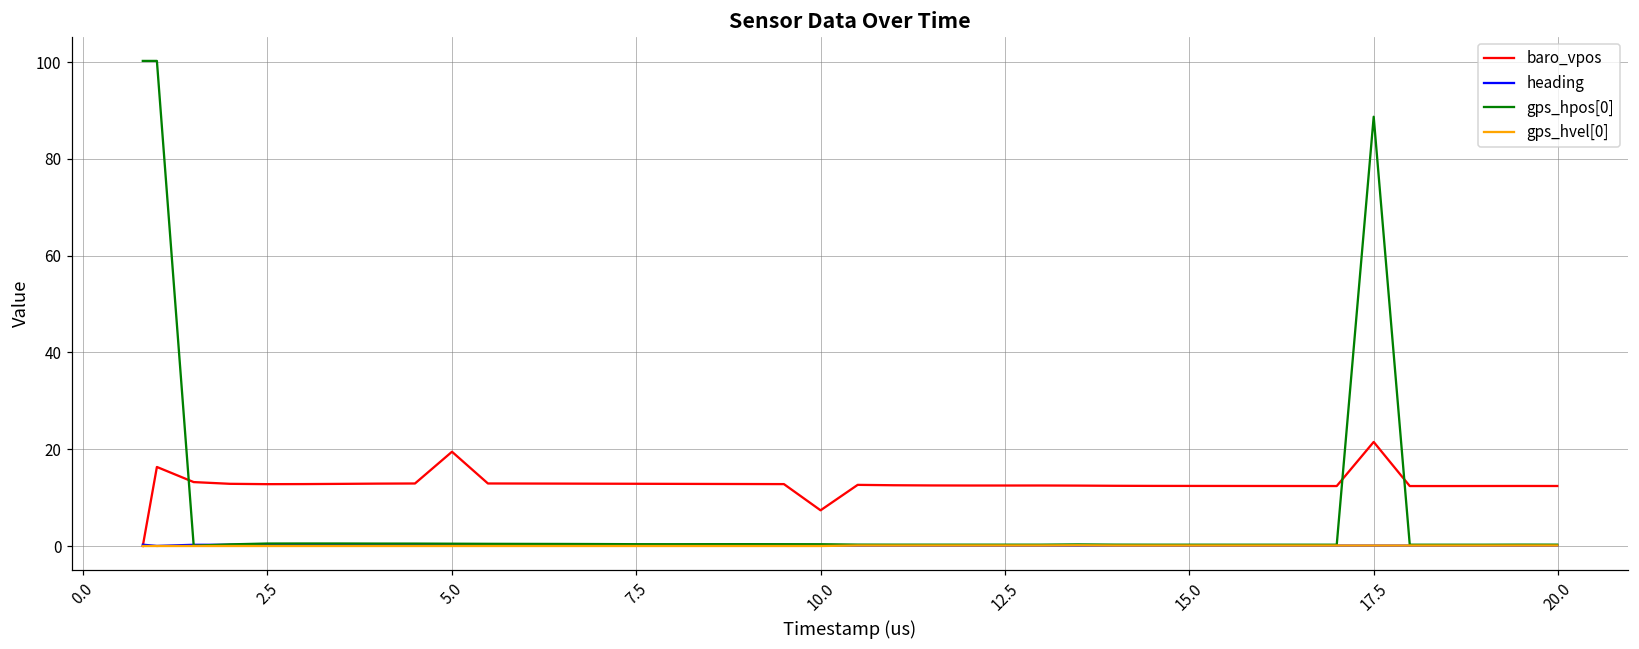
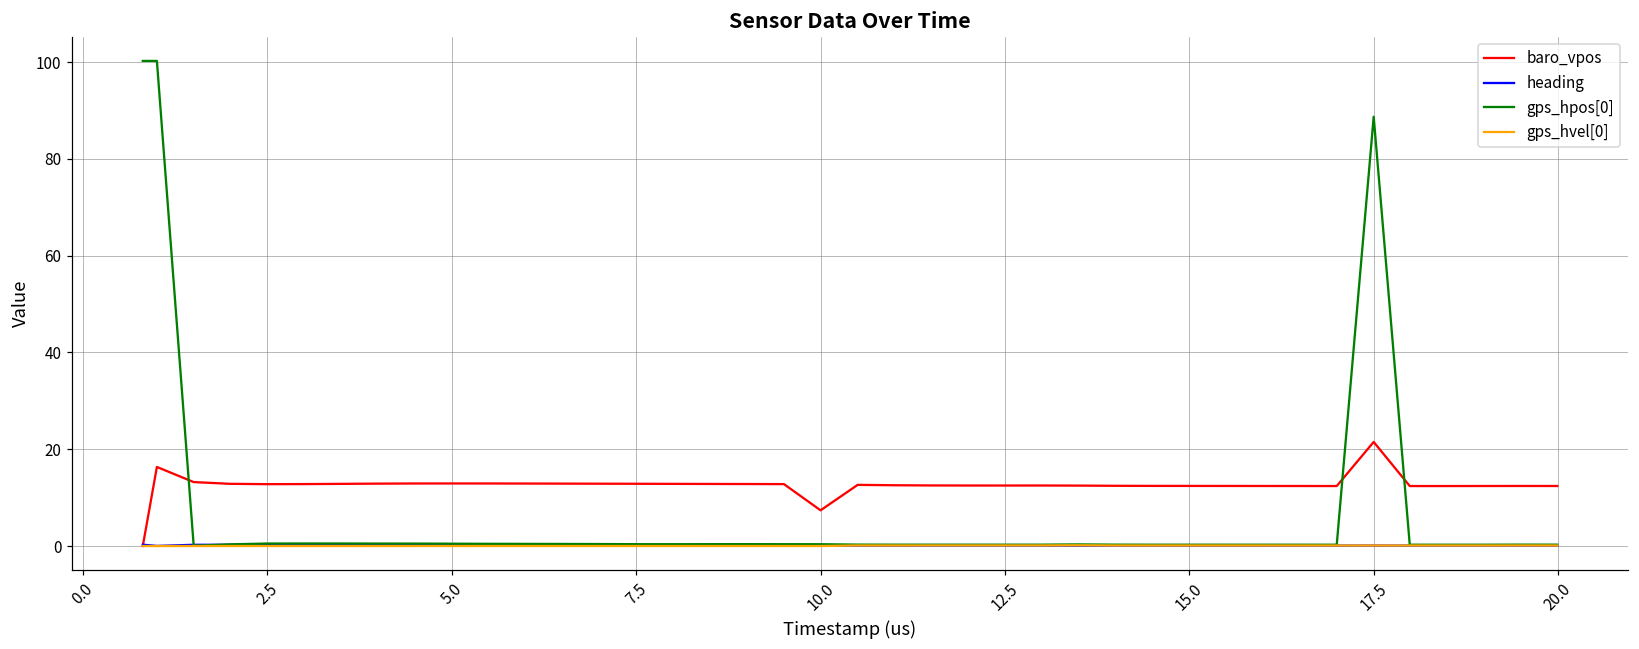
  {
    "baro_vpos": {
-     "5.0": 19,
+     "5.0": 13,
      "10.0": 7,
      "17.5": 22
    },
    "gps_hpos[0]": {
      "17.5": 89
    }
  }
